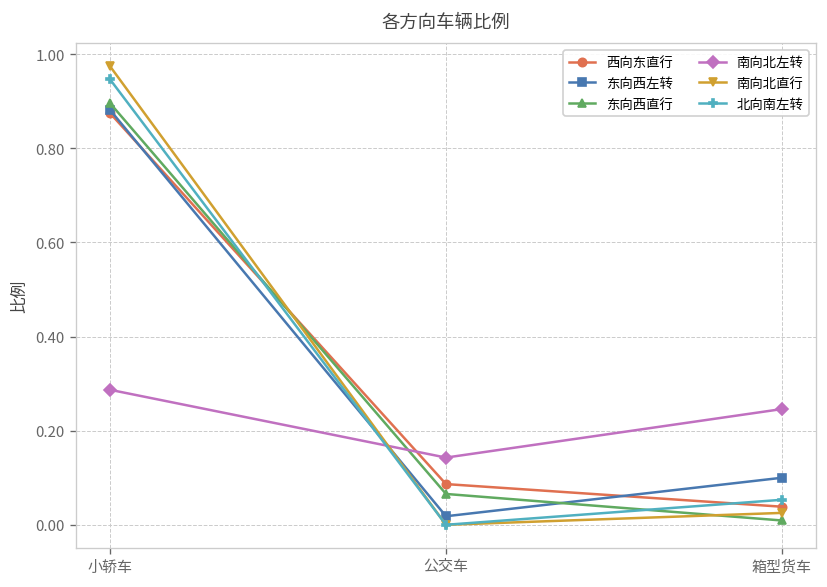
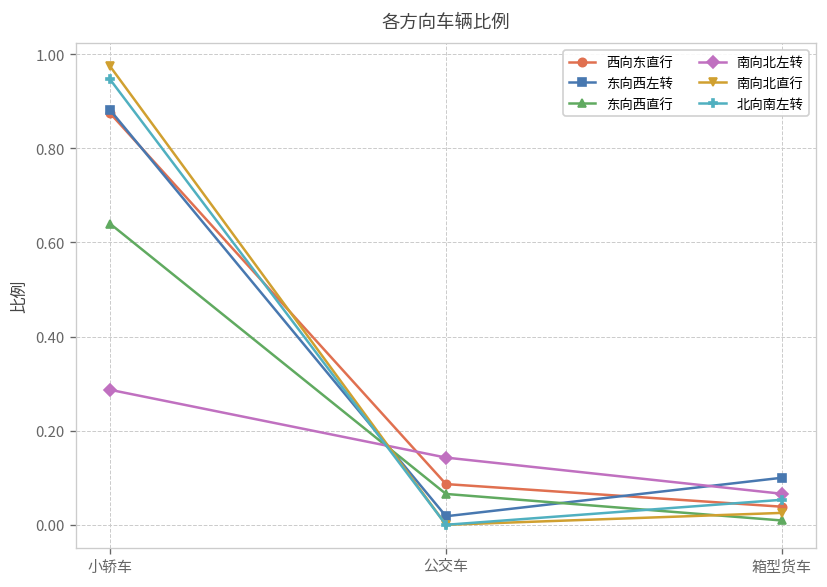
  {
    "东向西直行": {
-     "小轿车": 0.90,
+     "小轿车": 0.64,
      "公交车": 0.07,
      "箱型货车": 0.01
    },
    "南向北左转": {
      "小轿车": 0.29,
      "公交车": 0.14,
-     "箱型货车": 0.25
+     "箱型货车": 0.07
    }
  }
